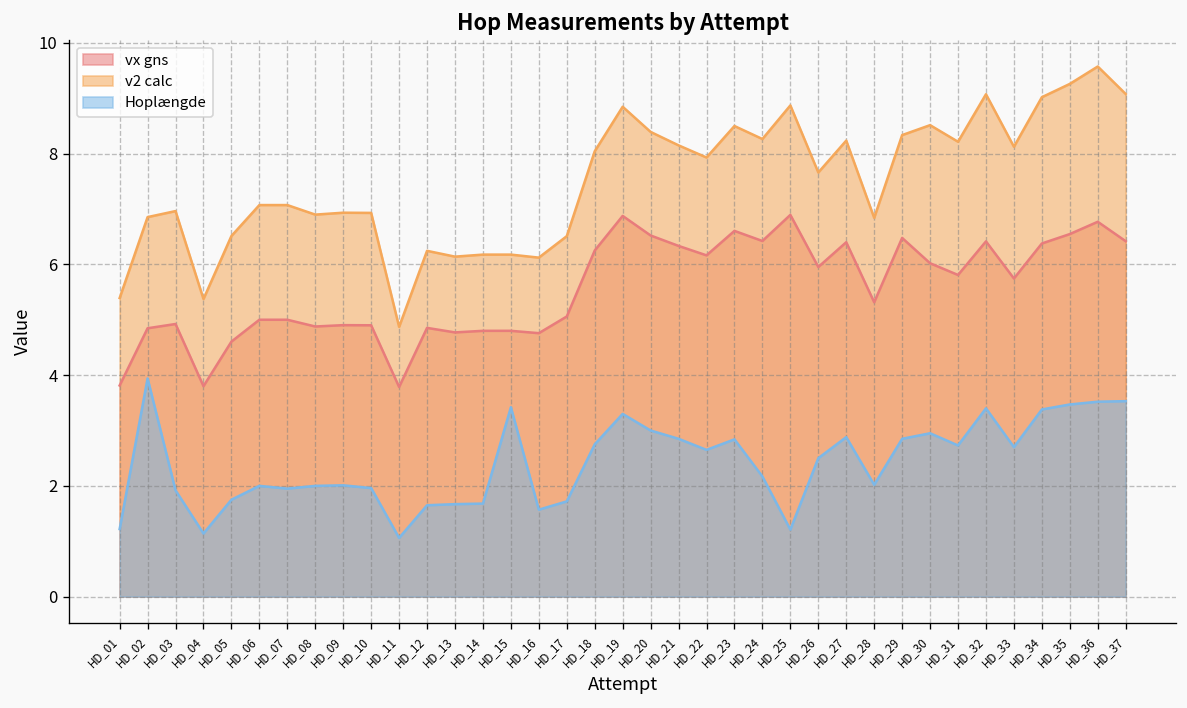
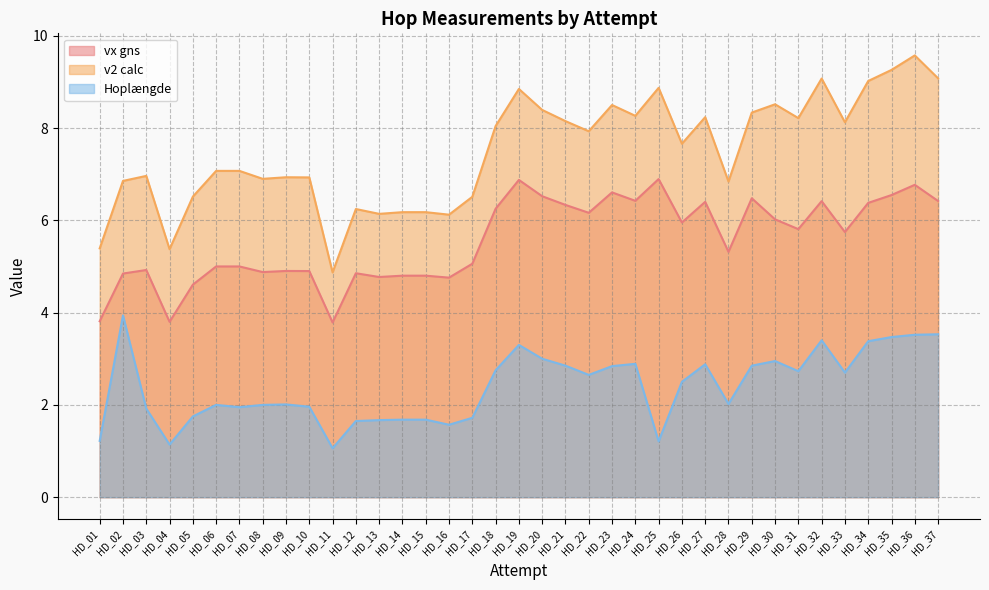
  {
    "Hoplængde": {
      "HD_01": 1.2,
      "HD_02": 3.9,
      "HD_03": 1.9,
      "HD_04": 1.1,
      "HD_05": 1.8,
      "HD_06": 2.0,
      "HD_07": 2.0,
      "HD_08": 2.0,
      "HD_09": 2.0,
      "HD_10": 2.0,
      "HD_11": 1.1,
      "HD_12": 1.7,
      "HD_13": 1.7,
      "HD_14": 1.7,
-     "HD_15": 3.4,
+     "HD_15": 1.7,
      "HD_16": 1.6,
      "HD_17": 1.7,
      "HD_18": 2.8,
      "HD_19": 3.3,
      "HD_20": 3.0,
      "HD_21": 2.9,
      "HD_22": 2.7,
      "HD_23": 2.8,
-     "HD_24": 2.2,
+     "HD_24": 2.9,
      "HD_25": 1.2,
      "HD_26": 2.5,
      "HD_27": 2.9,
      "HD_28": 2.0,
      "HD_29": 2.9,
      "HD_30": 3.0,
      "HD_31": 2.7,
      "HD_32": 3.4,
      "HD_33": 2.7,
      "HD_34": 3.4,
      "HD_35": 3.5,
      "HD_36": 3.5,
      "HD_37": 3.5
    }
  }
